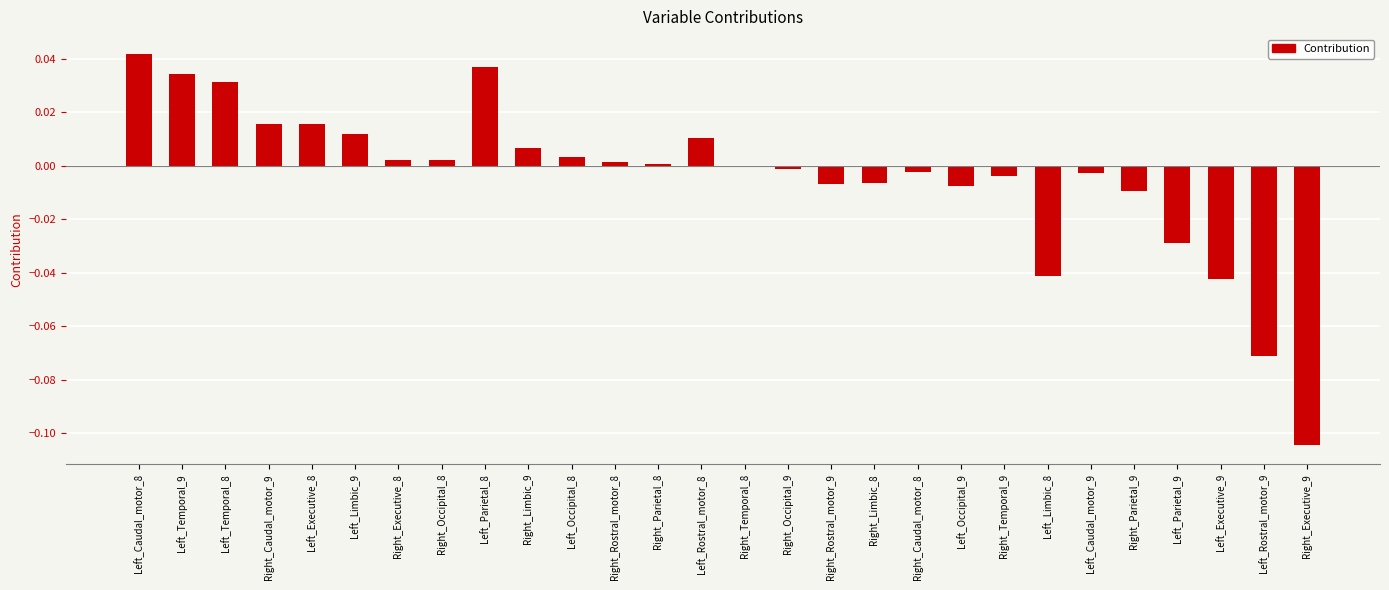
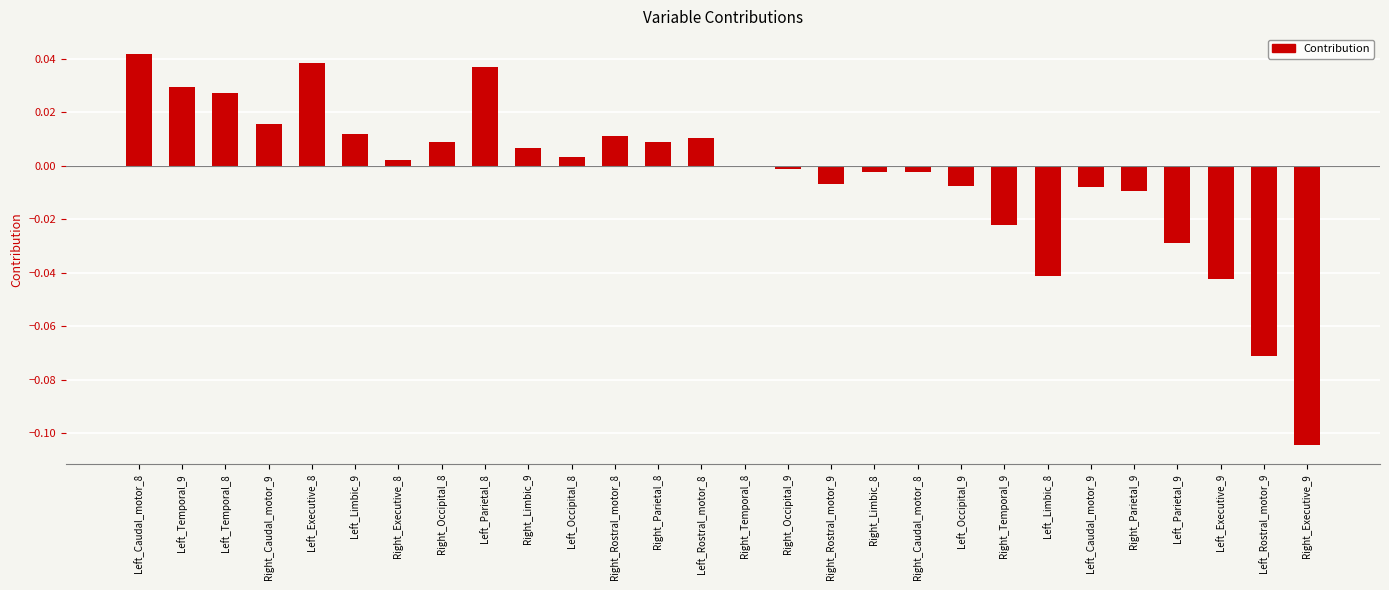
  {
    "Left_Caudal_motor_8": 0.042,
-   "Left_Temporal_9": 0.034,
-   "Left_Temporal_8": 0.031,
+   "Left_Temporal_9": 0.030,
+   "Left_Temporal_8": 0.027,
    "Right_Caudal_motor_9": 0.016,
-   "Left_Executive_8": 0.016,
+   "Left_Executive_8": 0.038,
    "Left_Limbic_9": 0.012,
    "Right_Executive_8": 0.002,
-   "Right_Occipital_8": 0.002,
+   "Right_Occipital_8": 0.009,
    "Left_Parietal_8": 0.037,
    "Right_Limbic_9": 0.007,
    "Left_Occipital_8": 0.004,
-   "Right_Rostral_motor_8": 0.002,
-   "Right_Parietal_8": 0.001,
+   "Right_Rostral_motor_8": 0.011,
+   "Right_Parietal_8": 0.009,
    "Left_Rostral_motor_8": 0.011,
    "Right_Occipital_9": -0.001,
    "Right_Rostral_motor_9": -0.007,
-   "Right_Limbic_8": -0.006,
+   "Right_Limbic_8": -0.002,
    "Right_Caudal_motor_8": -0.002,
    "Left_Occipital_9": -0.007,
-   "Right_Temporal_9": -0.004,
+   "Right_Temporal_9": -0.022,
    "Left_Limbic_8": -0.041,
-   "Left_Caudal_motor_9": -0.003,
+   "Left_Caudal_motor_9": -0.008,
    "Right_Parietal_9": -0.009,
    "Left_Parietal_9": -0.029,
    "Left_Executive_9": -0.042,
    "Left_Rostral_motor_9": -0.071,
    "Right_Executive_9": -0.104
  }
